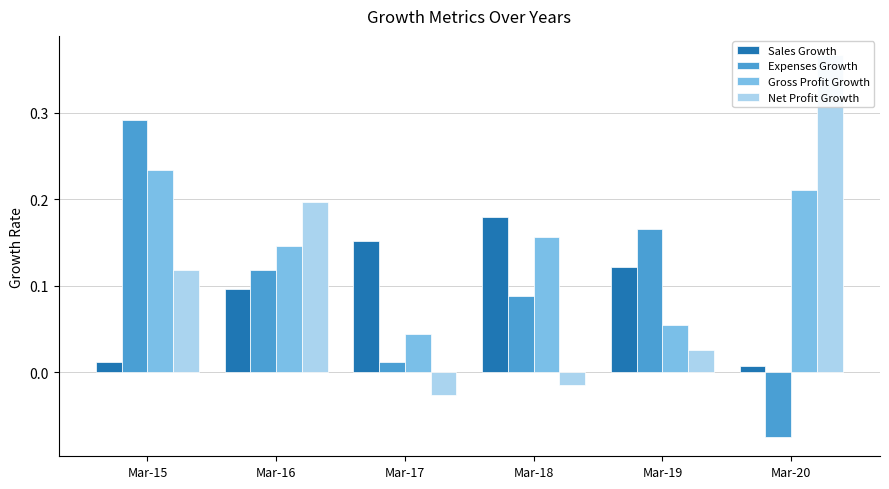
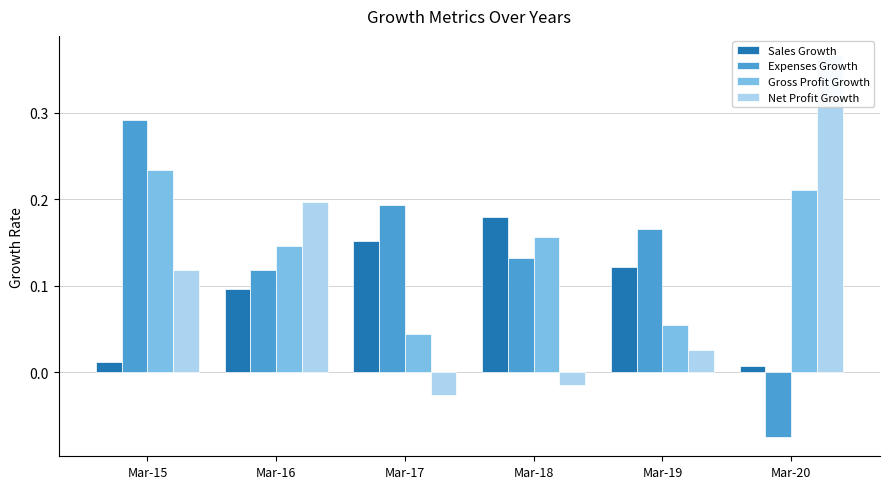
  {
    "Sales Growth": {
      "Mar-15": 0.01,
      "Mar-16": 0.10,
      "Mar-17": 0.15,
      "Mar-18": 0.18,
      "Mar-19": 0.12,
      "Mar-20": 0.01
    },
    "Expenses Growth": {
      "Mar-15": 0.29,
      "Mar-16": 0.12,
-     "Mar-17": 0.01,
-     "Mar-18": 0.09,
+     "Mar-17": 0.19,
+     "Mar-18": 0.13,
      "Mar-19": 0.17,
      "Mar-20": -0.08
    }
  }
